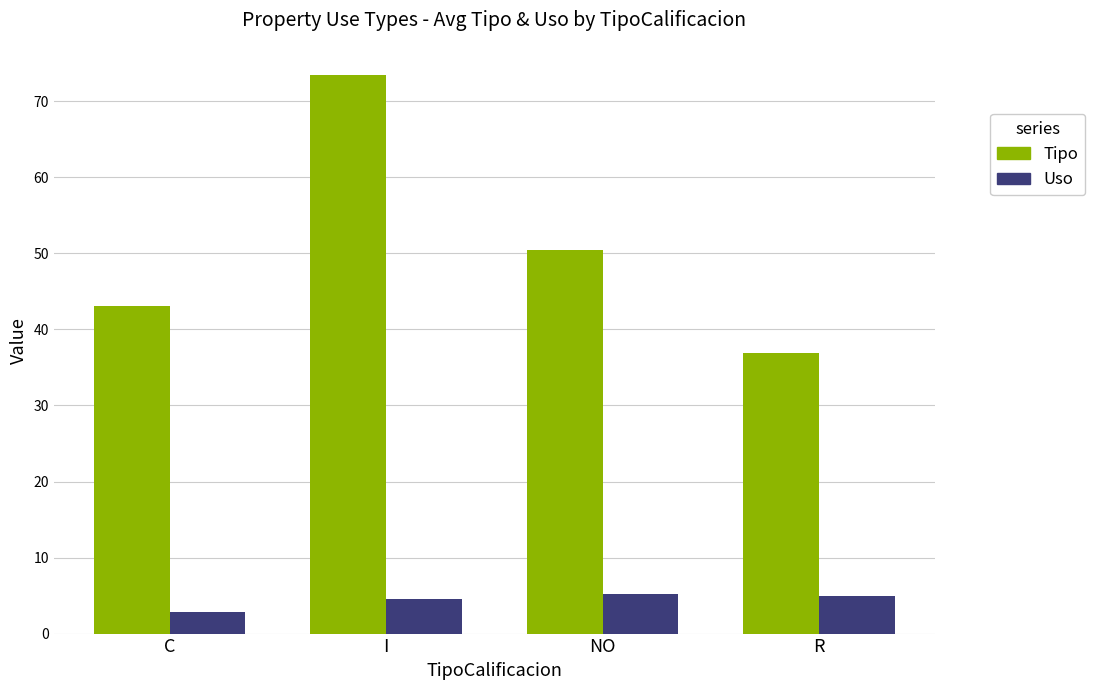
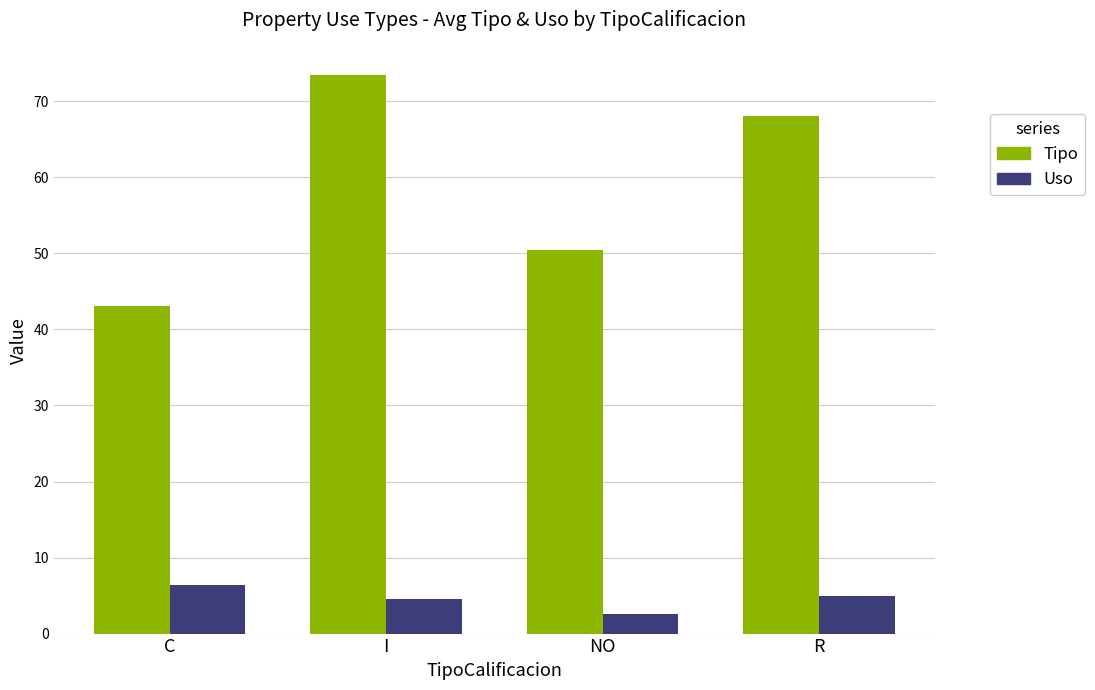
  {
    "Tipo": {
      "C": 43,
      "I": 74,
      "NO": 50,
-     "R": 37
+     "R": 68
    },
    "Uso": {
-     "C": 3,
+     "C": 6,
      "I": 5,
-     "NO": 5,
+     "NO": 3,
      "R": 5
    }
  }
